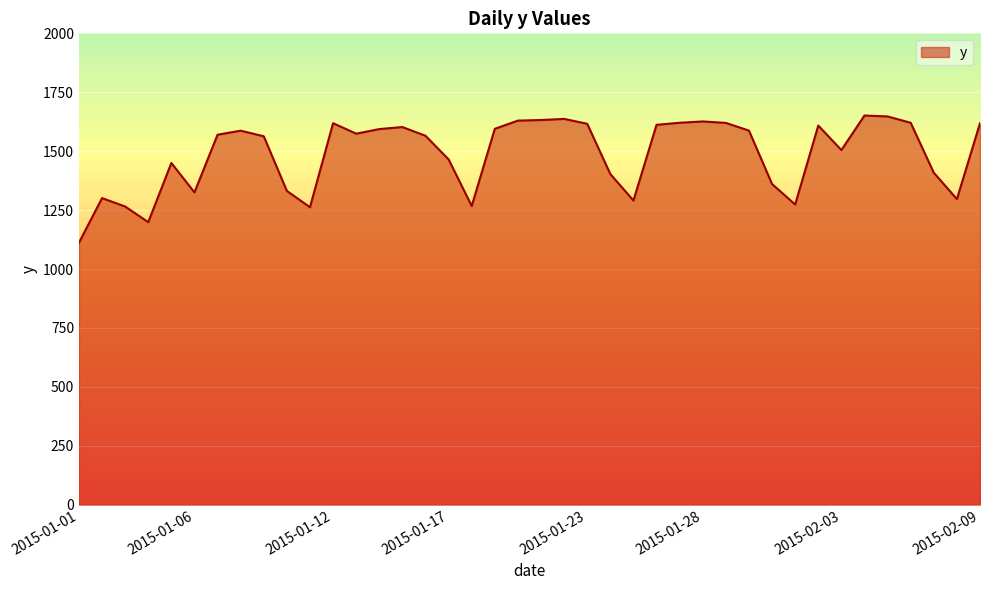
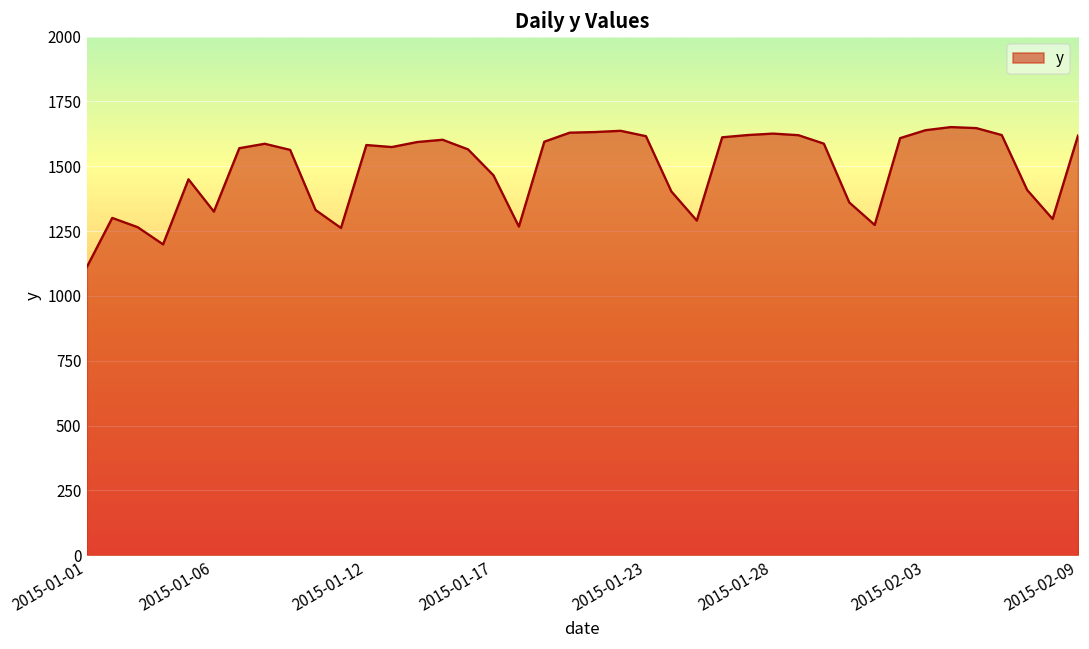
  {
    "2015-01-01": 1110,
    "2015-01-06": 1330,
-   "2015-01-12": 1620,
+   "2015-01-12": 1580,
    "2015-01-17": 1470,
    "2015-01-23": 1620,
    "2015-01-28": 1630,
-   "2015-02-03": 1500,
+   "2015-02-03": 1640,
    "2015-02-09": 1620
  }
